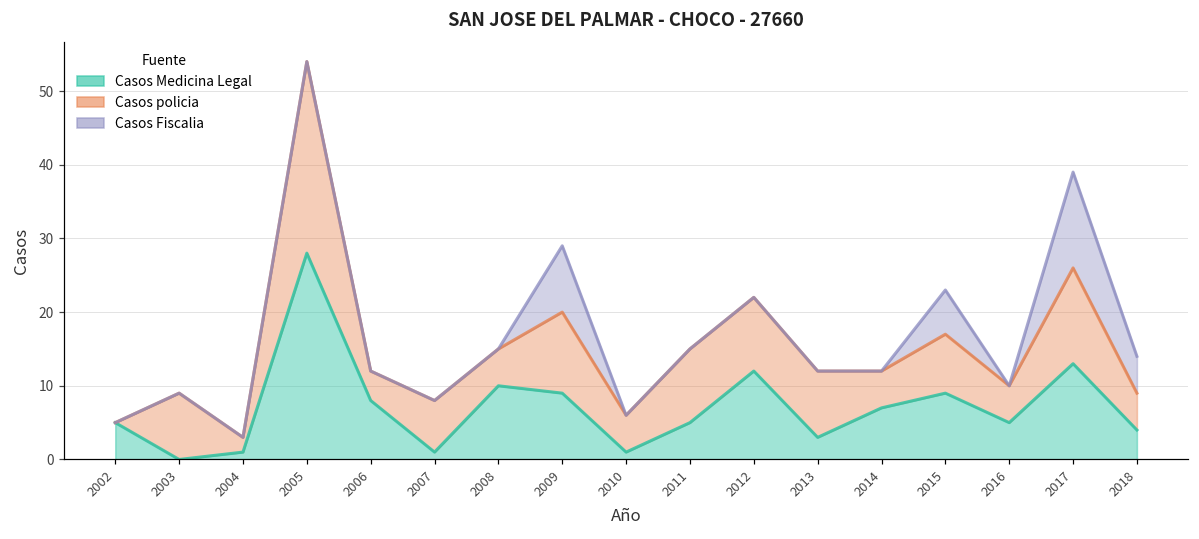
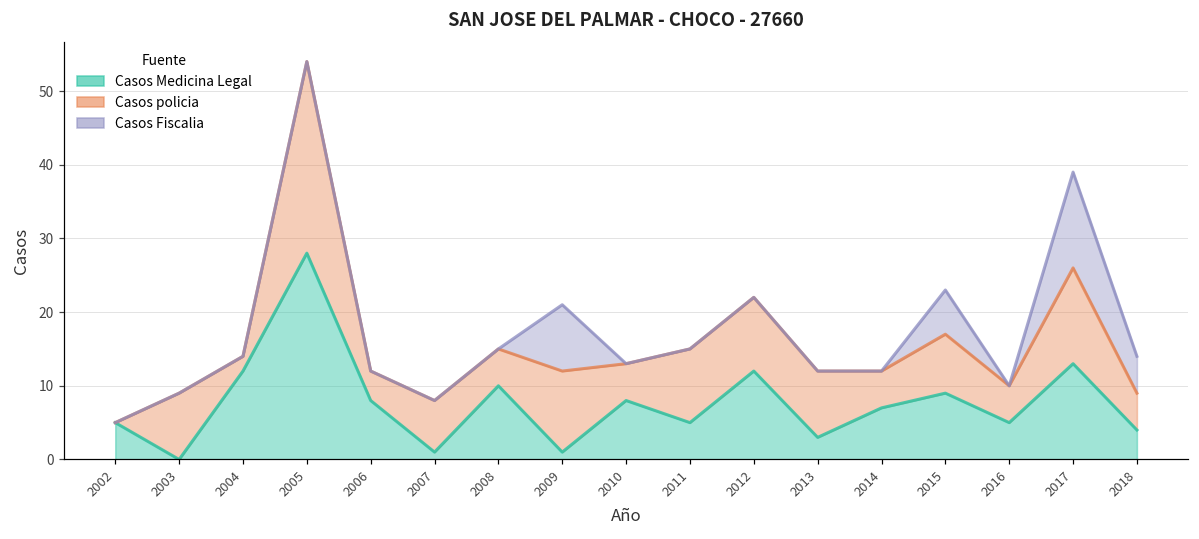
  {
    "Casos Medicina Legal": {
      "2003": 0,
-     "2004": 1,
+     "2004": 12,
      "2005": 28,
      "2006": 8,
      "2007": 1,
      "2008": 10,
-     "2009": 9,
-     "2010": 1,
+     "2009": 1,
+     "2010": 8,
      "2011": 5,
      "2012": 12,
      "2013": 3,
      "2014": 7,
      "2015": 9,
      "2016": 5,
      "2017": 13,
      "2018": 4
    },
    "Casos policia": {
      "2009": 11,
      "2015": 8,
      "2017": 13,
      "2018": 5
    },
    "Casos Fiscalia": {
      "2009": 9,
      "2015": 6,
      "2017": 13,
      "2018": 5
    }
  }
